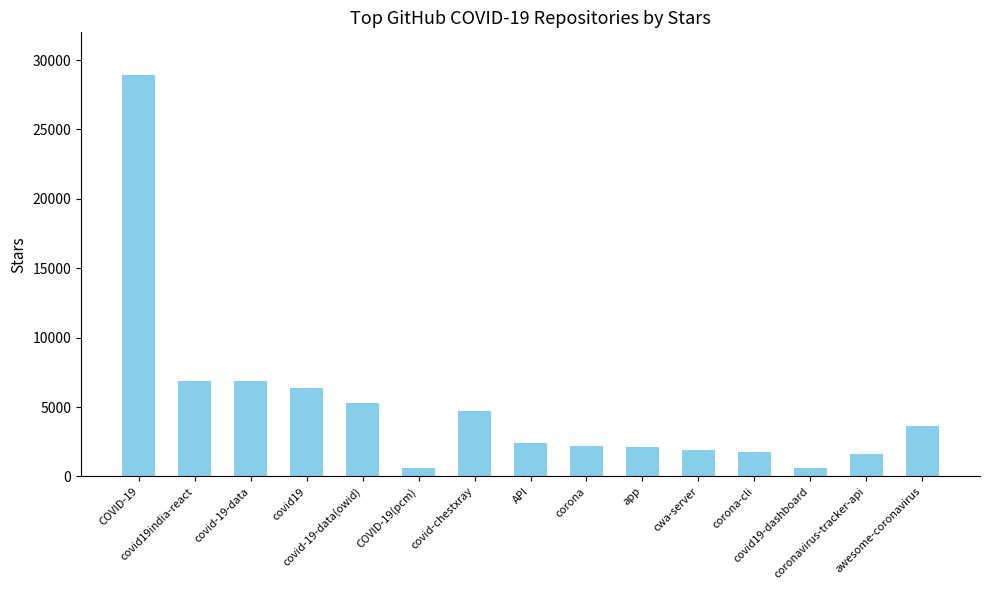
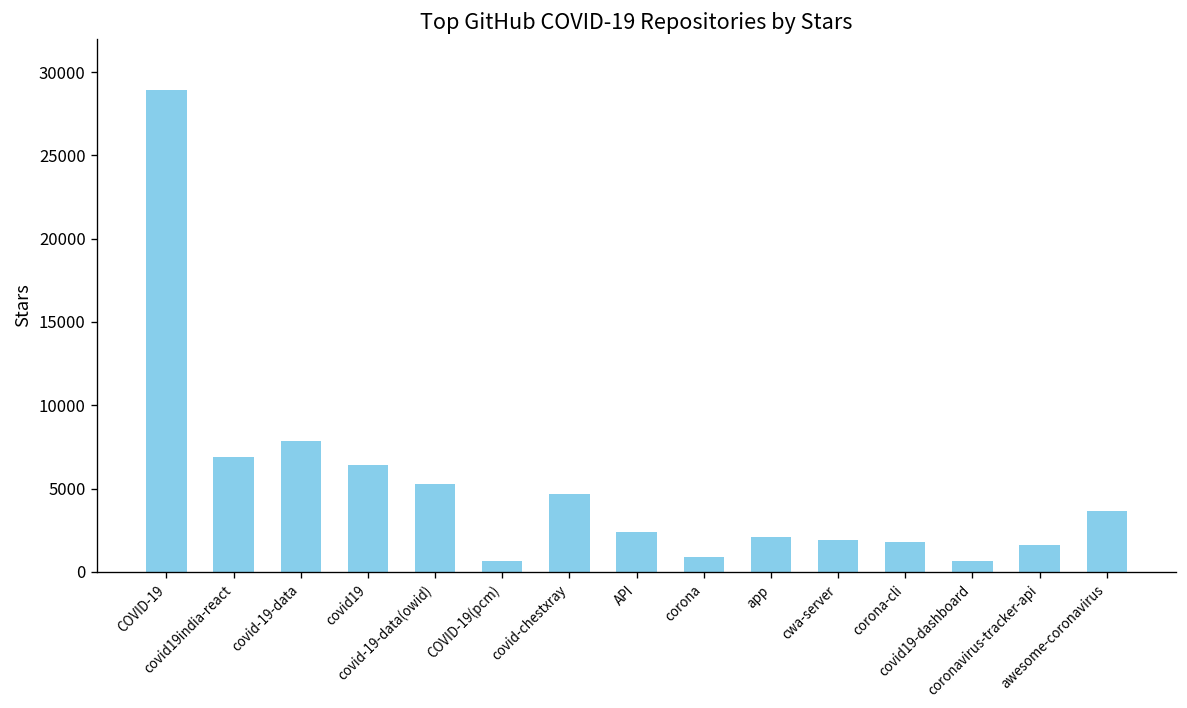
  {
    "COVID-19": 28900,
    "covid19india-react": 6900,
-   "covid-19-data": 6900,
+   "covid-19-data": 7900,
    "covid19": 6400,
    "covid-19-data(owid)": 5300,
    "COVID-19(pcm)": 600,
    "covid-chestxray": 4700,
    "API": 2400,
-   "corona": 2200,
+   "corona": 900,
    "app": 2100,
    "cwa-server": 1900,
    "corona-cli": 1800,
    "covid19-dashboard": 600,
    "coronavirus-tracker-api": 1600,
    "awesome-coronavirus": 3700
  }
